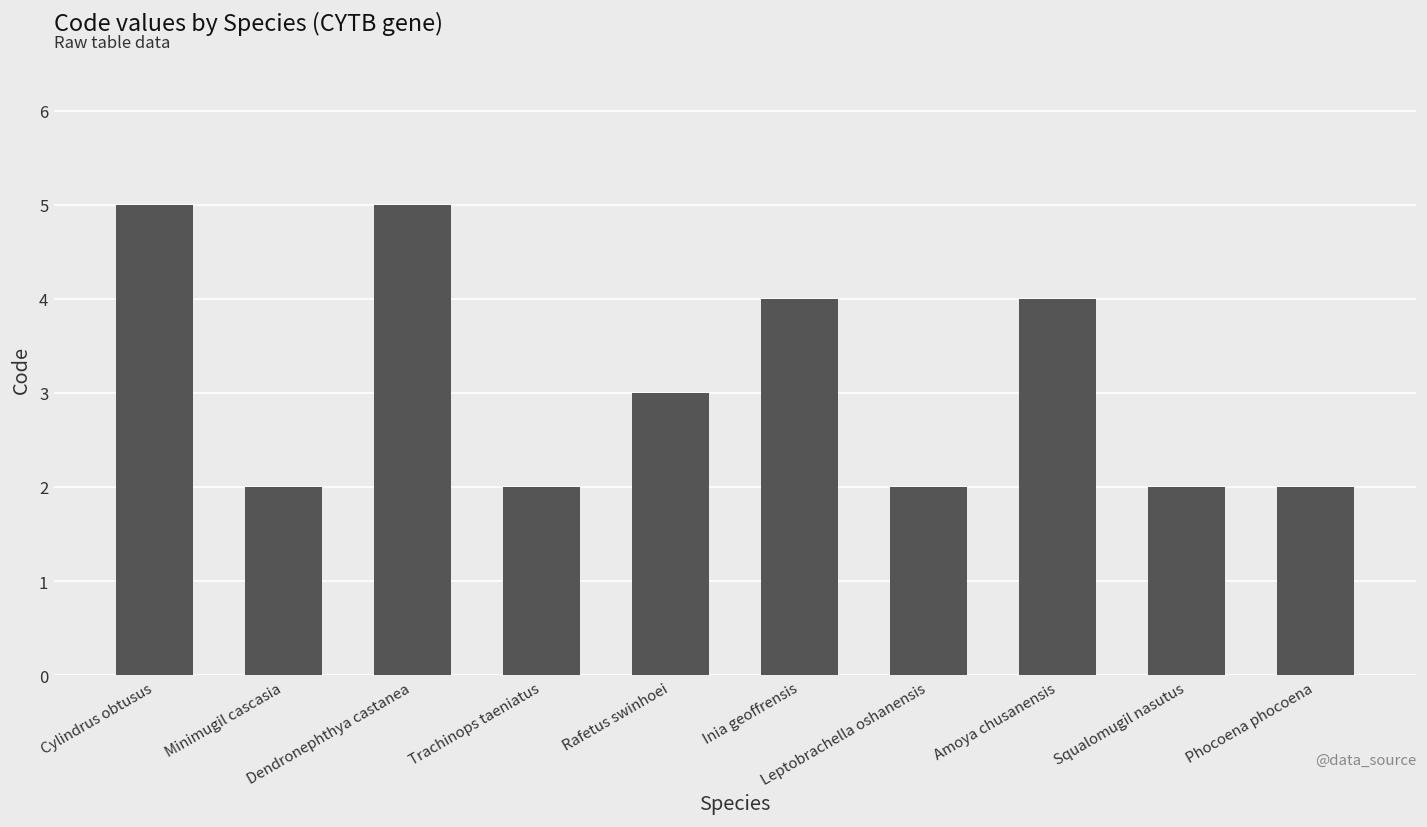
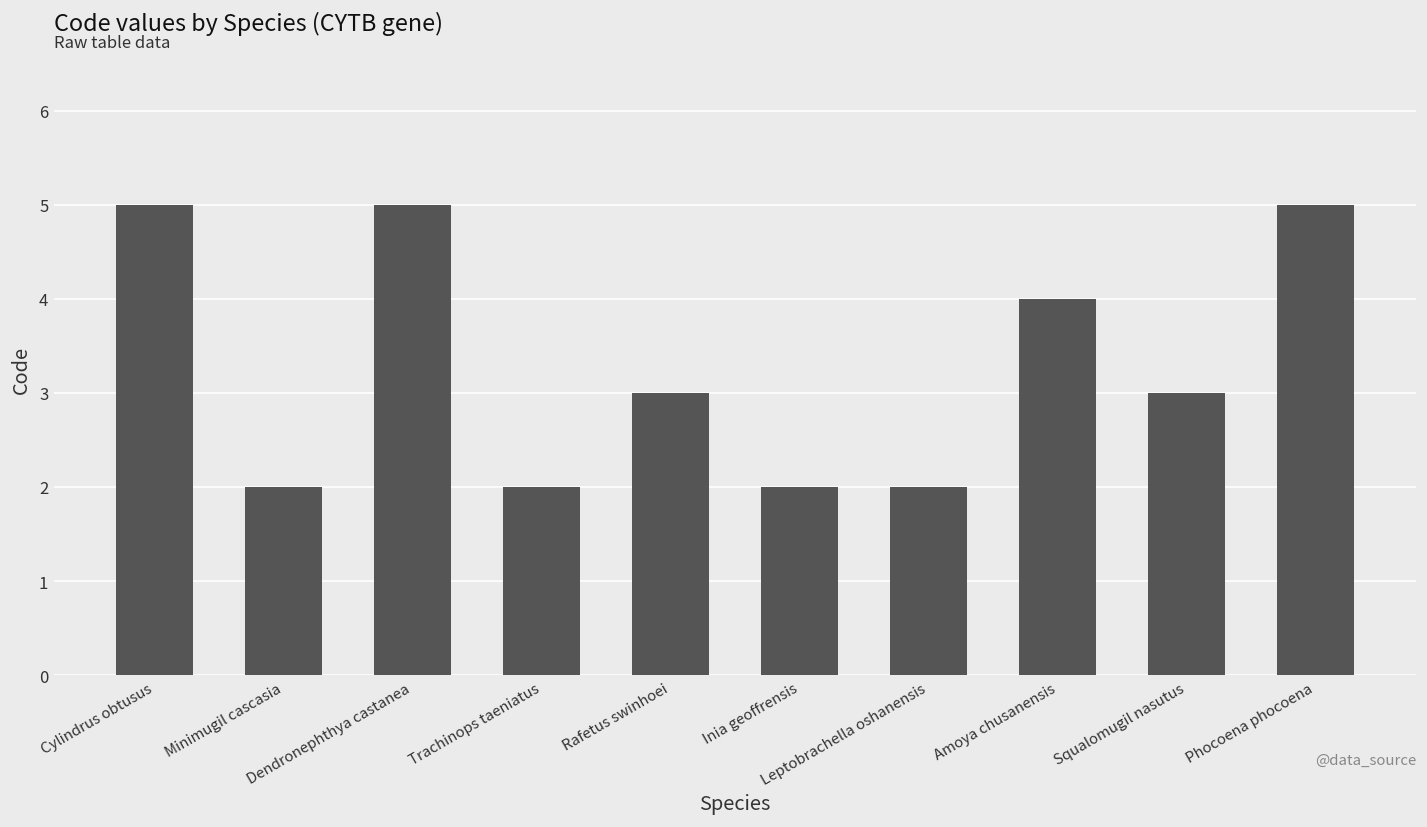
  {
    "Cylindrus obtusus": 5,
    "Minimugil cascasia": 2,
    "Dendronephthya castanea": 5,
    "Trachinops taeniatus": 2,
    "Rafetus swinhoei": 3,
-   "Inia geoffrensis": 4,
+   "Inia geoffrensis": 2,
    "Leptobrachella oshanensis": 2,
    "Amoya chusanensis": 4,
-   "Squalomugil nasutus": 2,
-   "Phocoena phocoena": 2
+   "Squalomugil nasutus": 3,
+   "Phocoena phocoena": 5
  }
